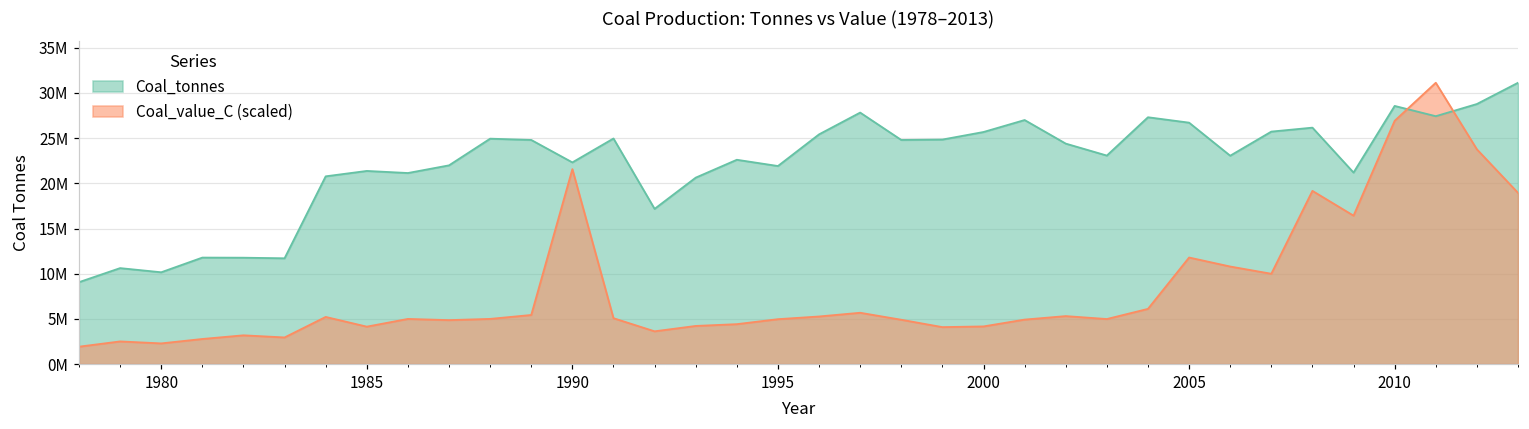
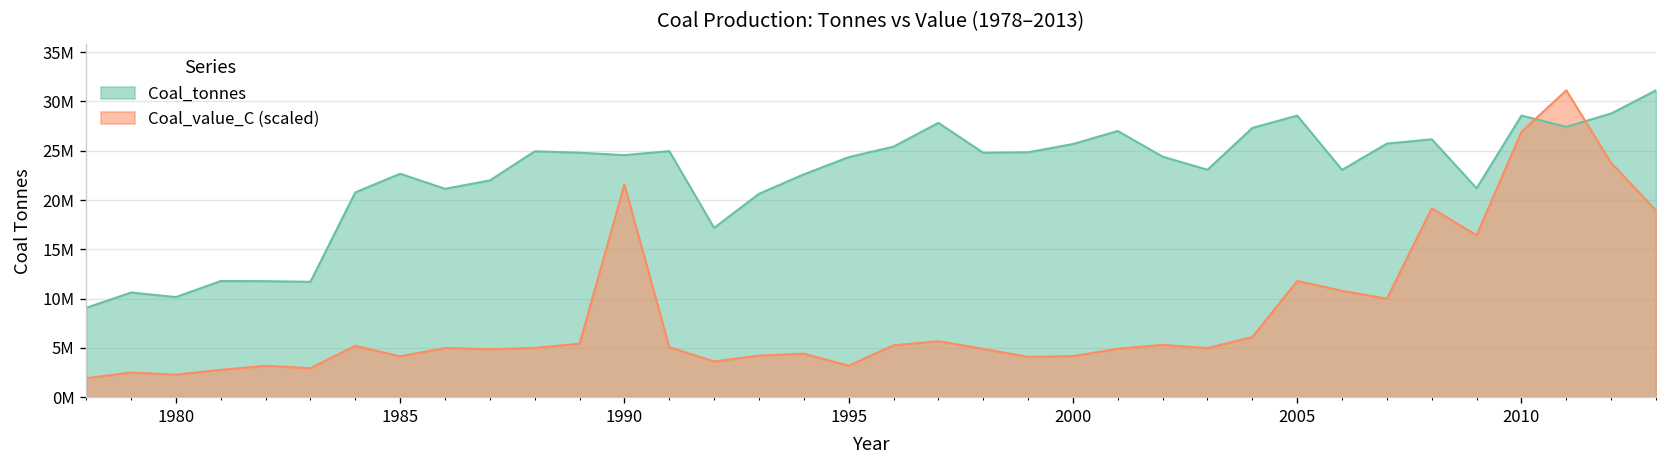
  {
    "Coal_tonnes": {
      "1980": 10000000,
-     "1985": 21000000,
-     "1990": 22000000,
-     "1995": 22000000,
+     "1985": 23000000,
+     "1990": 25000000,
+     "1995": 24000000,
      "2000": 26000000,
-     "2005": 27000000,
+     "2005": 29000000,
      "2010": 29000000
    },
    "Coal_value_C (scaled)": {
      "1980": 2000000,
      "1985": 4000000,
      "1990": 22000000,
-     "1995": 5000000,
+     "1995": 3000000,
      "2000": 4000000,
      "2005": 12000000,
      "2010": 27000000
    }
  }
